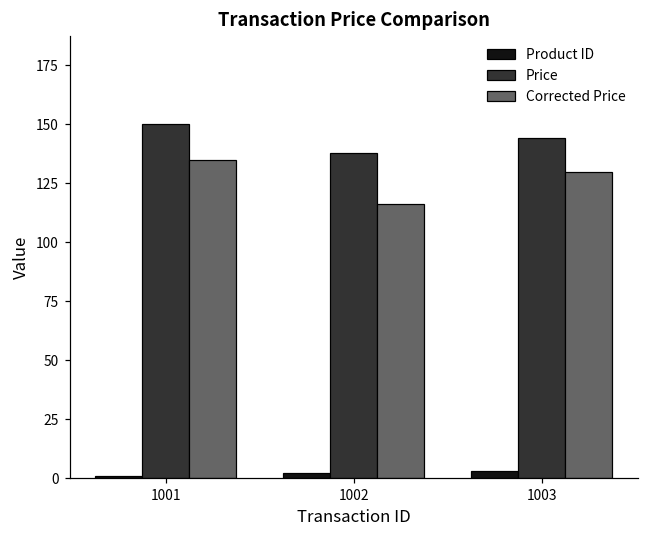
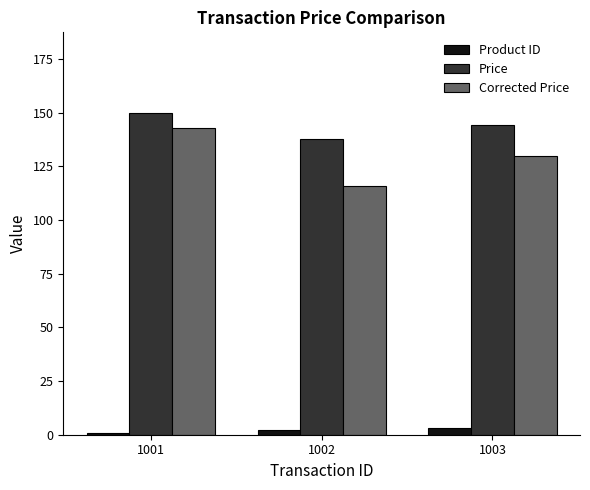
  {
    "Corrected Price": {
-     "1001": 135,
+     "1001": 143,
      "1002": 116,
      "1003": 130
    }
  }
